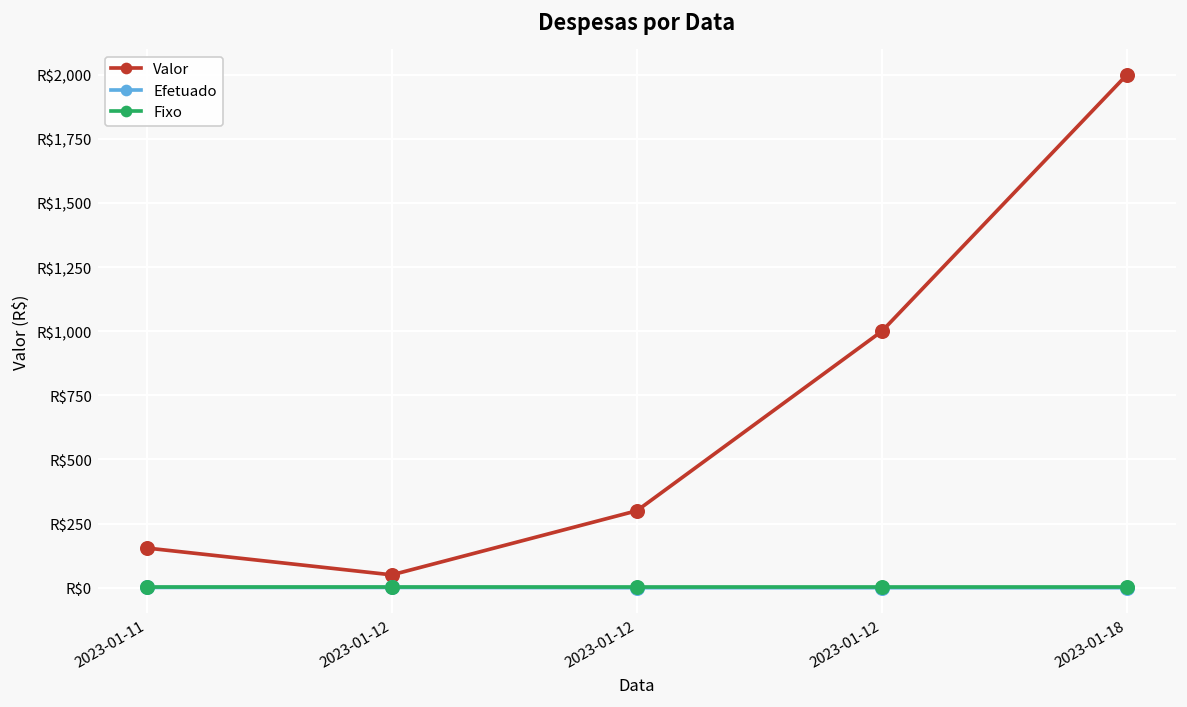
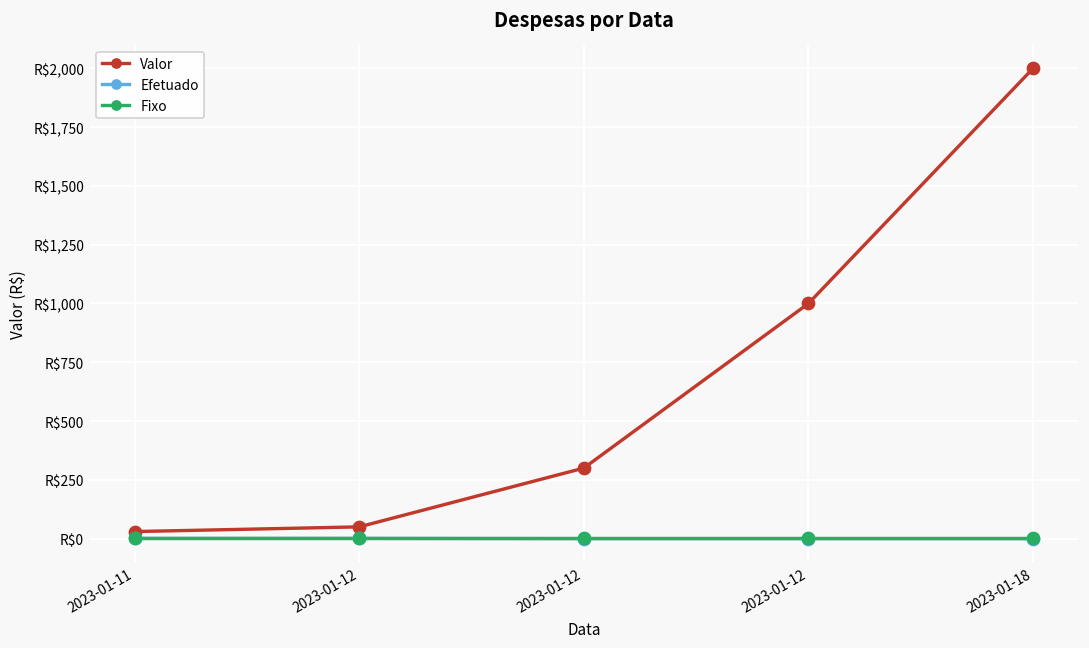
  {
    "Valor": {
-     "2023-01-11": "R$150",
+     "2023-01-11": "R$30",
      "2023-01-18": "R$2,000"
    }
  }
